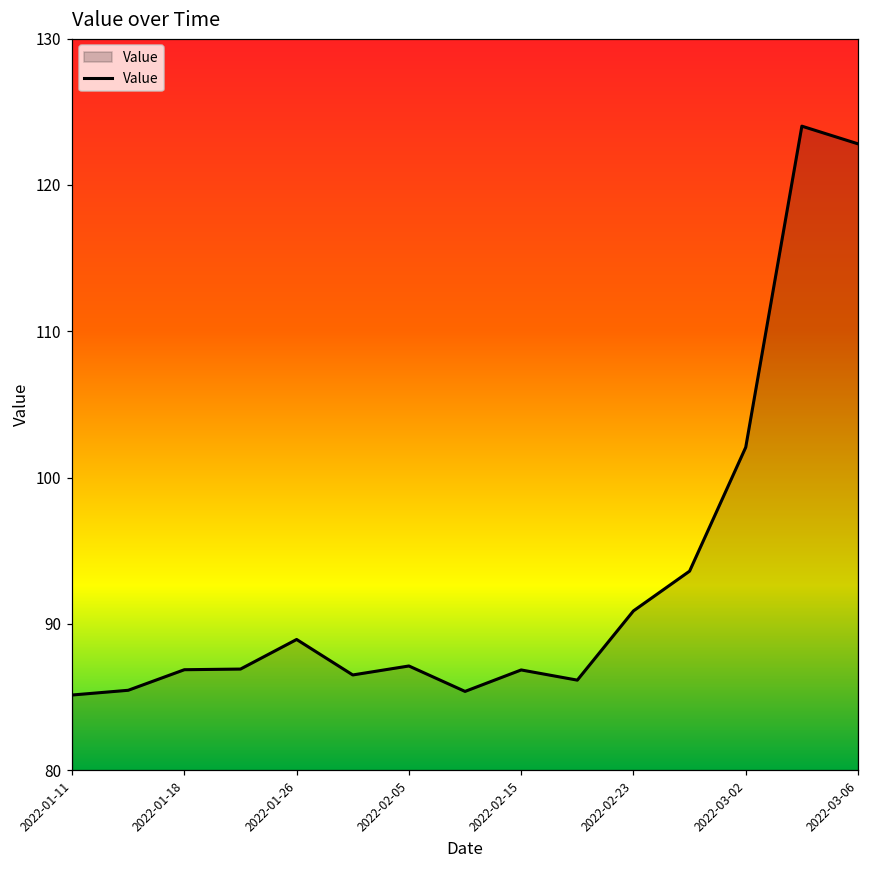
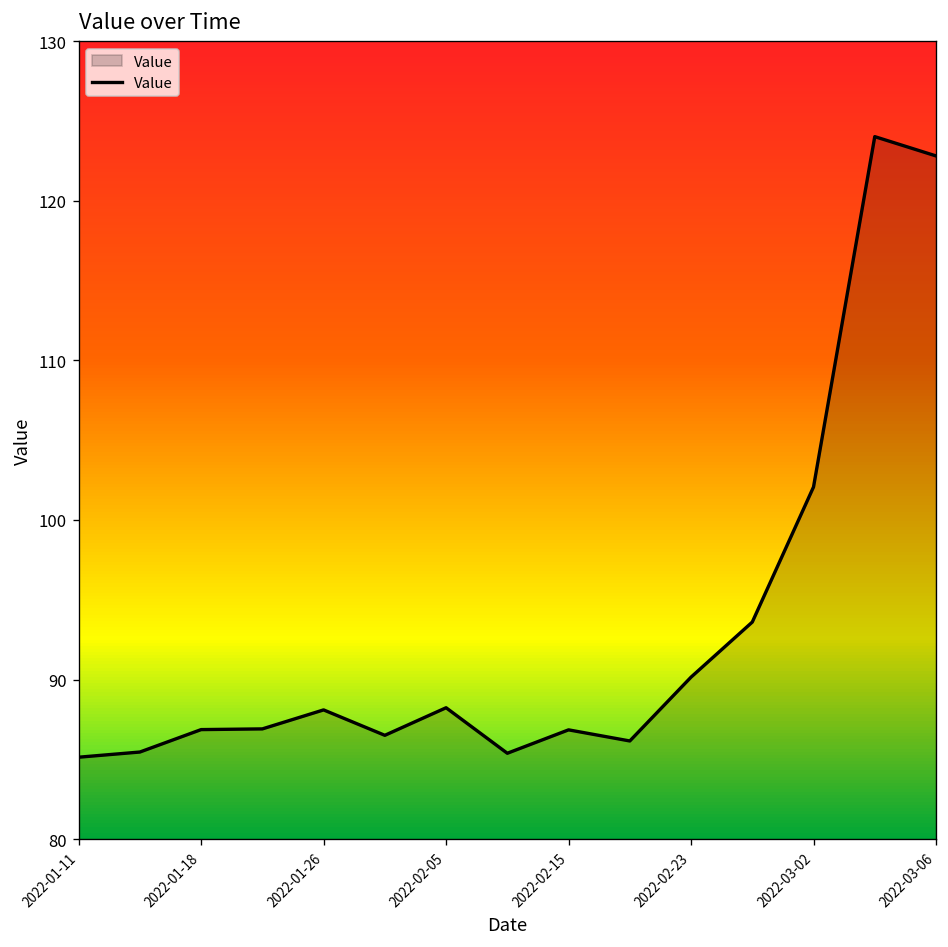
  {
    "2022-01-11": 85.1,
    "2022-01-18": 86.9,
-   "2022-01-26": 88.9,
-   "2022-02-05": 87.1,
+   "2022-01-26": 88.1,
+   "2022-02-05": 88.2,
    "2022-02-15": 86.8,
-   "2022-02-23": 90.9,
+   "2022-02-23": 90.1,
    "2022-03-02": 102.1,
    "2022-03-06": 122.8
  }
